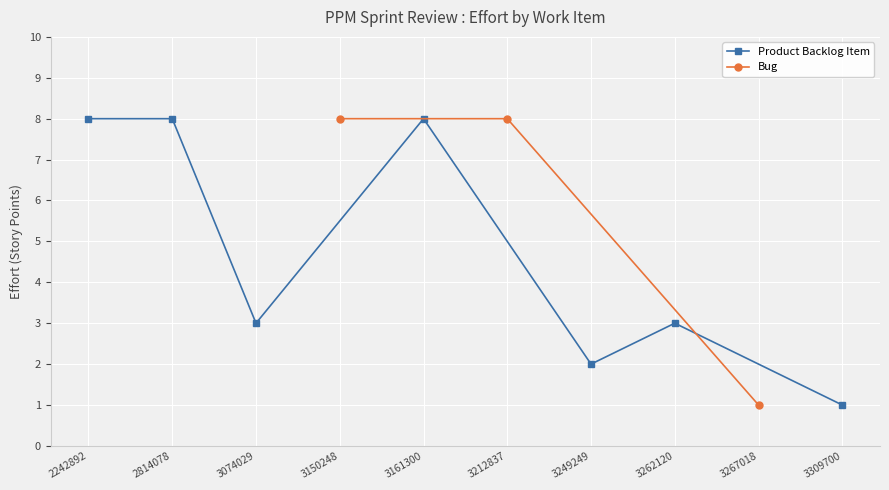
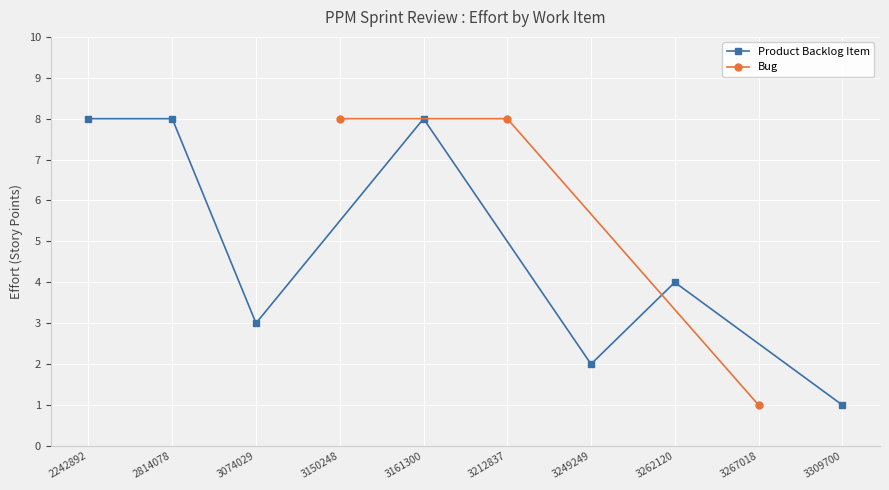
  {
    "Product Backlog Item": {
      "2242892": 8,
      "2814078": 8,
      "3074029": 3,
      "3161300": 8,
      "3249249": 2,
-     "3262120": 3,
+     "3262120": 4,
      "3309700": 1
    },
    "Bug": {
      "3150248": 8,
      "3212837": 8,
      "3267018": 1
    }
  }
